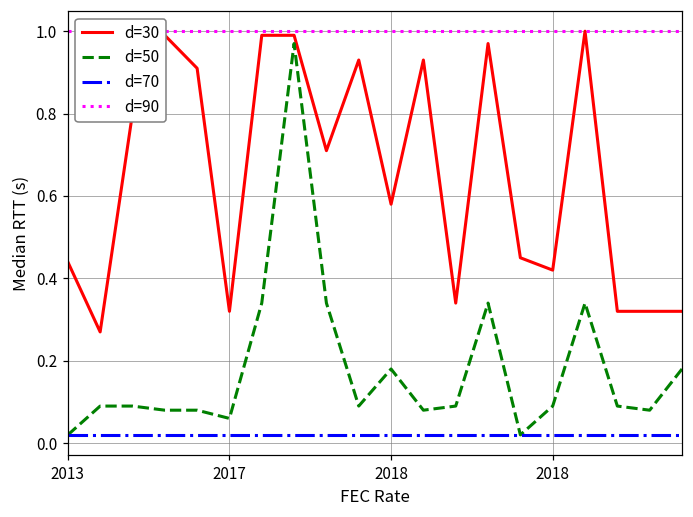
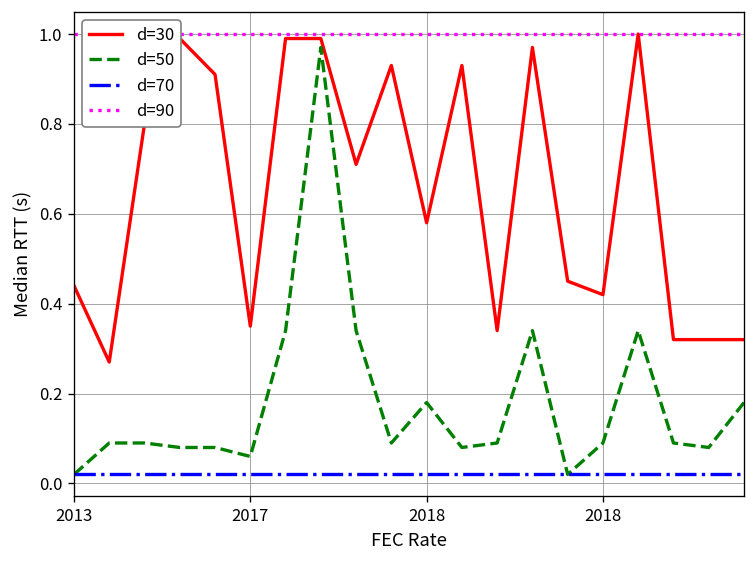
  {
    "d=30": {
      "2013": 0.44,
-     "2017": 0.32
+     "2017": 0.35
    },
    "d=50": {
      "2017": 0.06
    },
    "d=70": {
      "2017": 0.02
    },
    "d=90": {
      "2013": 1.00,
      "2017": 1.00
    }
  }
